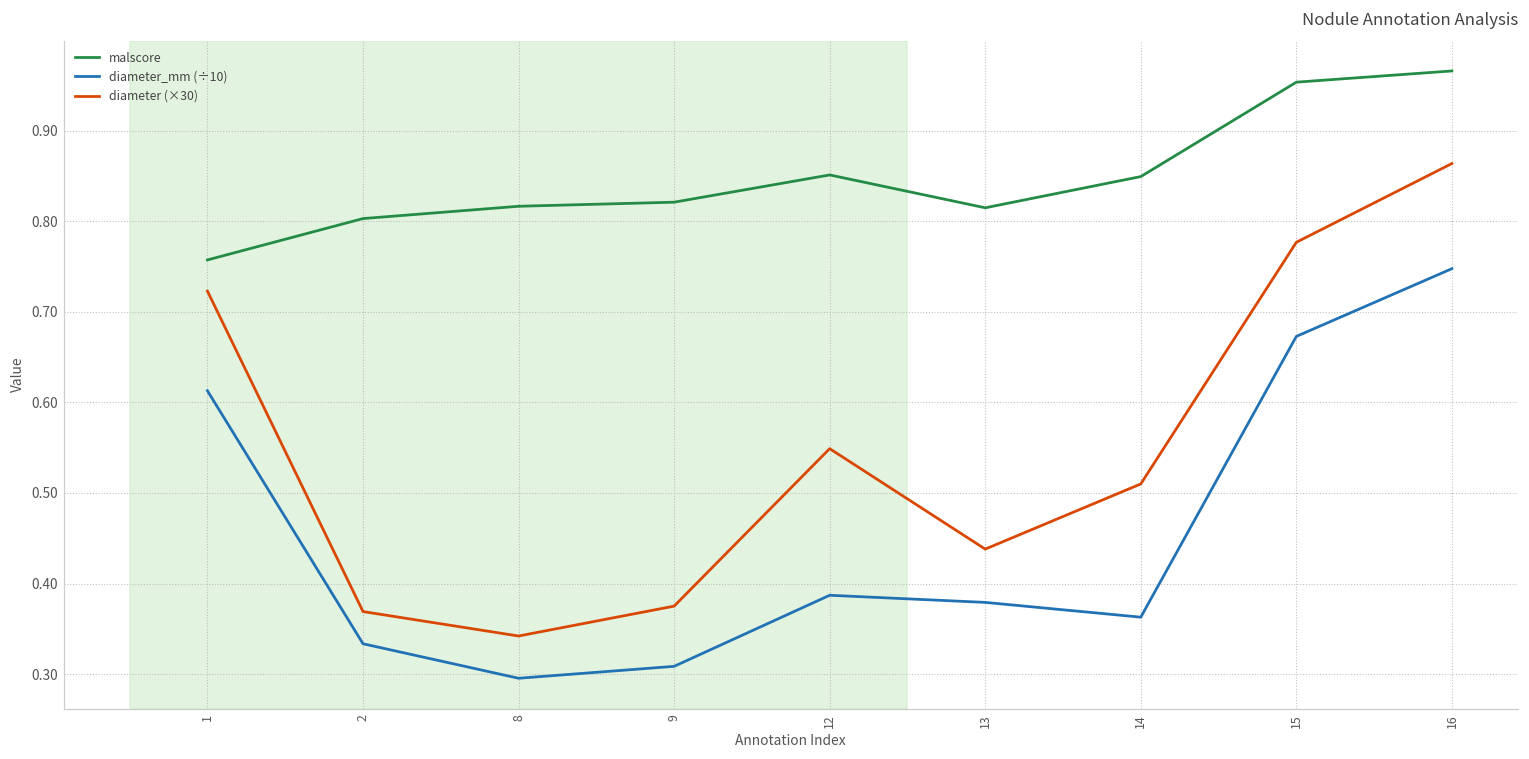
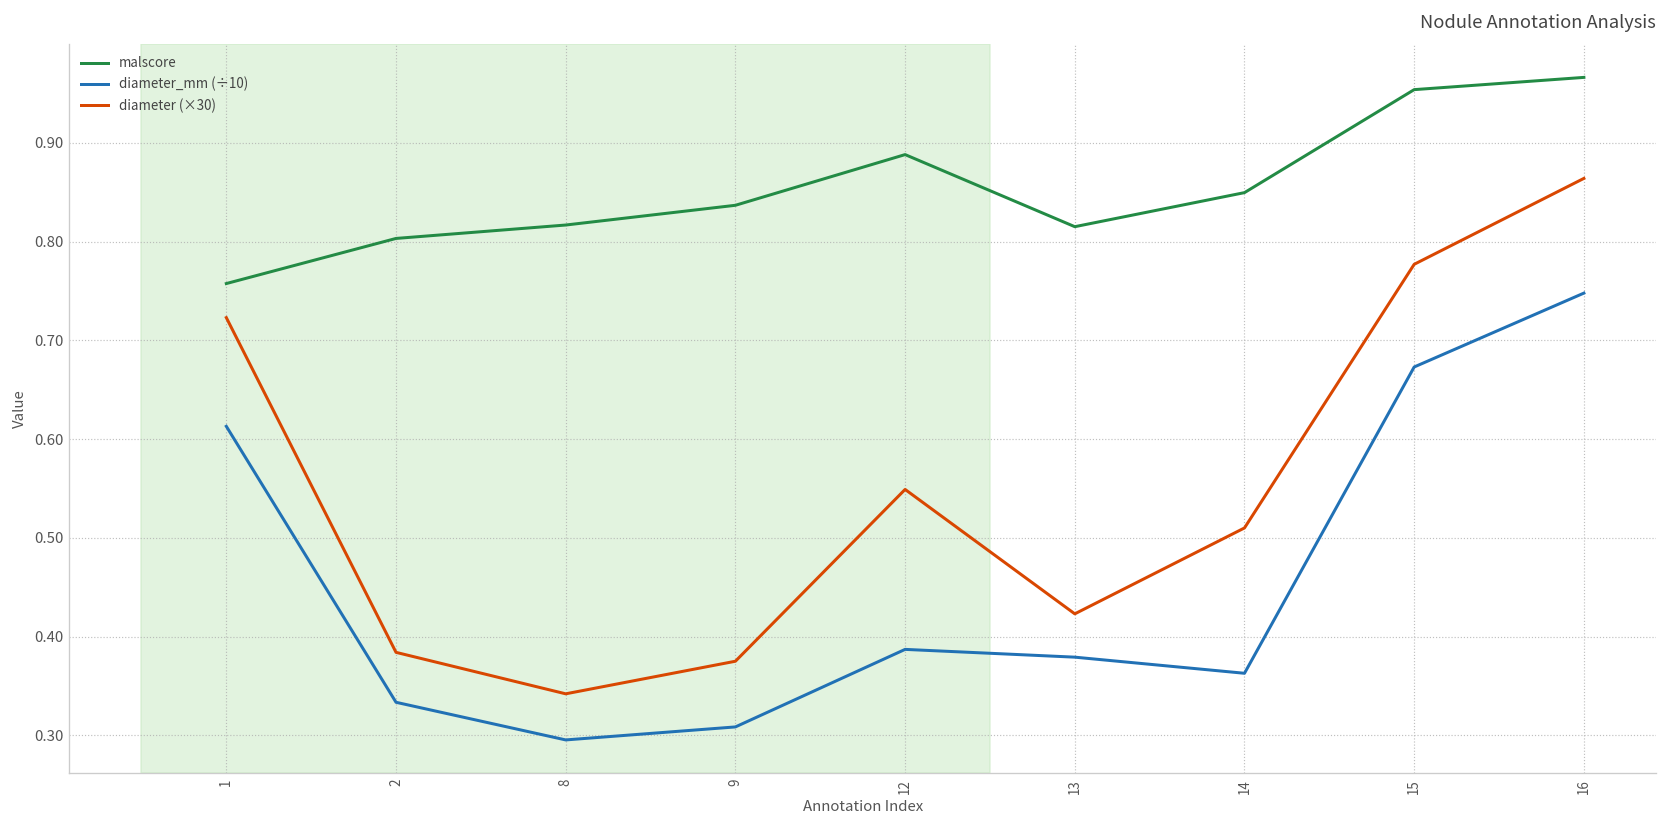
  {
    "malscore": {
      "1": 0.76,
      "2": 0.80,
      "8": 0.82,
-     "9": 0.82,
-     "12": 0.85,
+     "9": 0.84,
+     "12": 0.89,
      "13": 0.82,
      "14": 0.85,
      "15": 0.95,
      "16": 0.97
    },
    "diameter_mm (÷10)": {
      "1": 0.61,
      "2": 0.33,
      "8": 0.30,
      "9": 0.31,
      "12": 0.39,
      "13": 0.38,
      "14": 0.36,
      "15": 0.67,
      "16": 0.75
    },
    "diameter (×30)": {
      "1": 0.72,
-     "2": 0.37,
+     "2": 0.38,
      "8": 0.34,
      "9": 0.38,
      "12": 0.55,
-     "13": 0.44,
+     "13": 0.42,
      "14": 0.51,
      "15": 0.78,
      "16": 0.86
    }
  }
